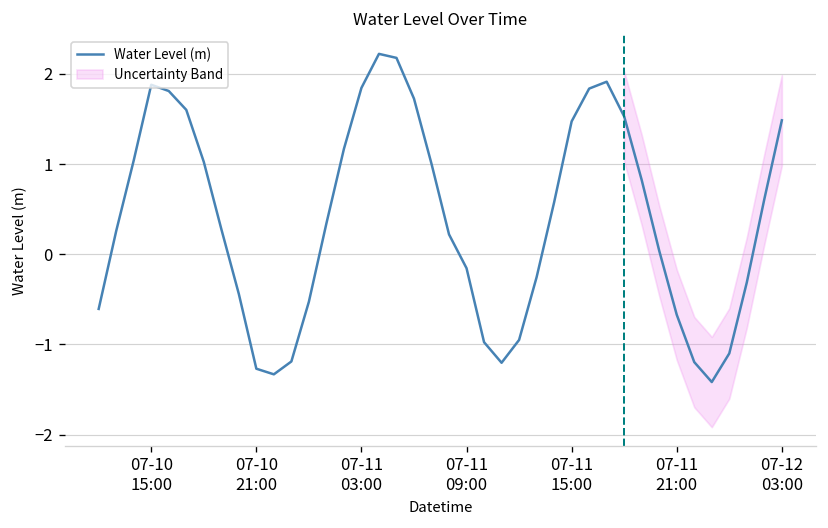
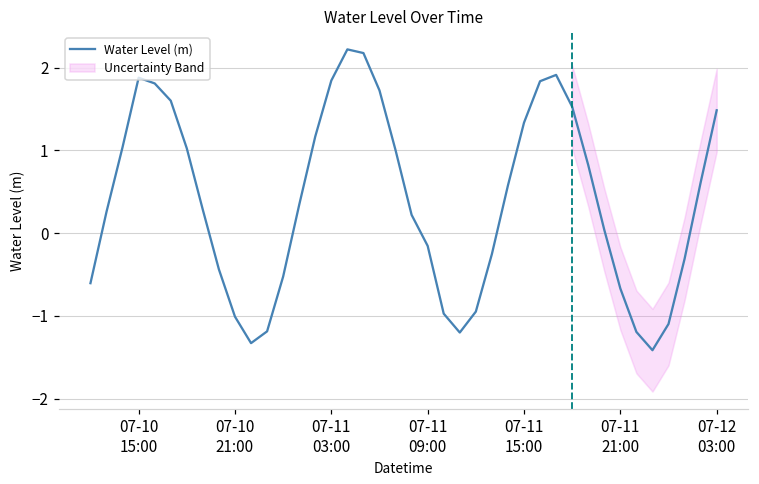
  {
    "Water Level (m)": {
      "07-10 15:00": 1.9,
-     "07-10 21:00": -1.3,
+     "07-10 21:00": -1.0,
      "07-11 03:00": 1.8,
      "07-11 09:00": -0.2,
-     "07-11 15:00": 1.5,
+     "07-11 15:00": 1.3,
      "07-11 21:00": -0.7,
      "07-12 03:00": 1.5
    }
  }
